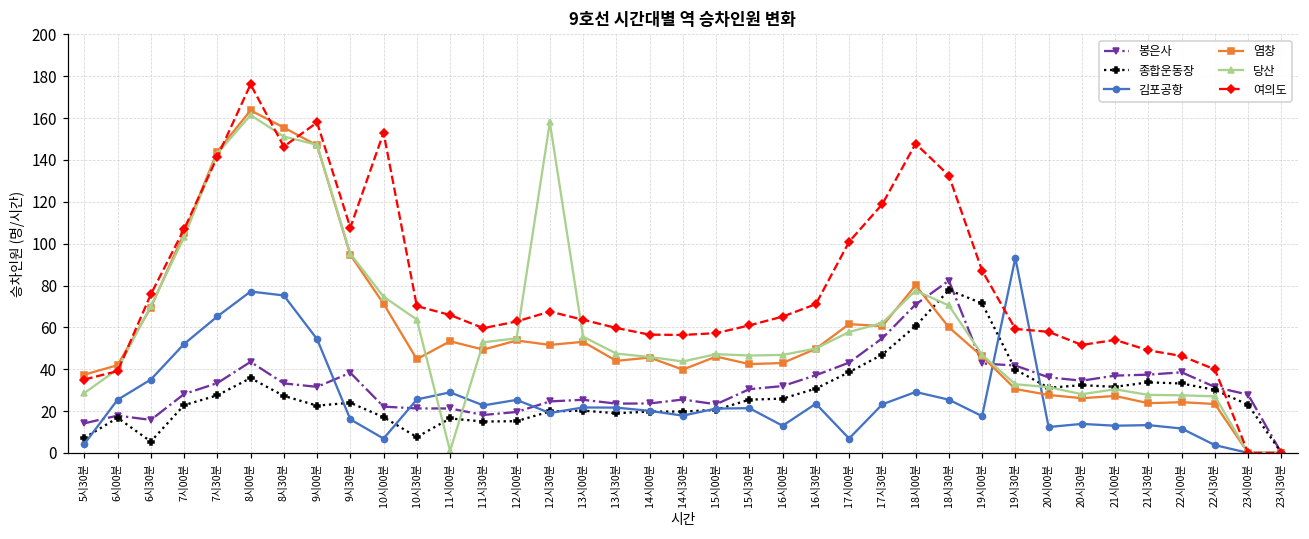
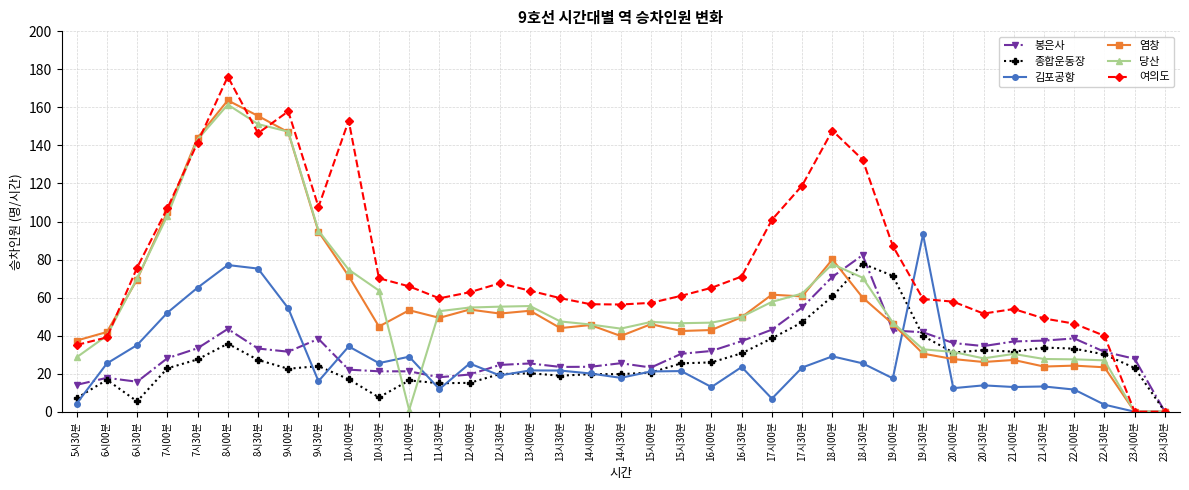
  {
    "봉은사": {
      "5시30분": 14,
      "6시30분": 16,
      "7시00분": 28,
      "7시30분": 33,
      "8시00분": 44,
      "8시30분": 33,
      "9시00분": 32,
      "9시30분": 38,
      "10시00분": 22,
      "10시30분": 21,
      "11시00분": 21,
      "11시30분": 18,
      "12시00분": 20,
      "12시30분": 25,
      "13시00분": 25,
      "13시30분": 24,
      "14시00분": 24,
      "14시30분": 26,
      "15시00분": 23,
      "15시30분": 30,
      "16시00분": 32,
      "16시30분": 37,
      "17시00분": 43,
      "17시30분": 55,
      "18시00분": 71,
      "18시30분": 82,
      "19시00분": 43,
      "19시30분": 42,
      "20시00분": 36,
      "20시30분": 35,
      "21시00분": 37,
      "21시30분": 37,
      "22시00분": 39,
      "22시30분": 32,
      "23시00분": 28
    },
    "종합운동장": {
      "5시30분": 7,
      "6시30분": 5,
      "7시00분": 23,
      "7시30분": 28,
      "8시00분": 36,
      "8시30분": 27,
      "9시00분": 23,
      "9시30분": 24,
      "10시00분": 17,
      "10시30분": 8,
      "11시00분": 16,
      "11시30분": 15,
      "12시00분": 15,
      "13시00분": 20,
      "13시30분": 19,
      "14시30분": 20,
      "15시30분": 25,
      "16시00분": 26,
      "16시30분": 31,
      "17시00분": 39,
      "17시30분": 47,
      "18시00분": 61,
      "18시30분": 78,
      "19시00분": 71,
      "19시30분": 40,
      "20시30분": 32,
      "21시30분": 34,
      "22시00분": 33,
      "22시30분": 30,
      "23시00분": 23
    },
    "김포공항": {
      "5시30분": 4,
      "6시00분": 25,
      "6시30분": 35,
      "7시00분": 52,
      "7시30분": 65,
      "8시00분": 77,
      "8시30분": 75,
      "9시00분": 54,
      "9시30분": 16,
-     "10시00분": 7,
+     "10시00분": 34,
      "10시30분": 26,
      "11시00분": 29,
-     "11시30분": 23,
+     "11시30분": 12,
      "12시00분": 25,
      "13시00분": 22,
      "13시30분": 22,
      "14시30분": 18,
      "15시30분": 21,
      "16시00분": 13,
      "16시30분": 24,
      "17시00분": 7,
      "17시30분": 23,
      "18시00분": 29,
      "18시30분": 25,
      "19시00분": 18,
      "19시30분": 93,
      "20시00분": 12,
      "20시30분": 14,
      "21시00분": 13,
      "21시30분": 13,
      "22시00분": 12,
      "22시30분": 4
    },
    "염창": {
      "5시30분": 37,
      "6시00분": 42,
      "7시00분": 105,
      "8시00분": 164,
      "8시30분": 156,
      "10시00분": 71,
      "10시30분": 45,
      "11시00분": 53,
      "11시30분": 49,
      "12시30분": 52,
      "13시00분": 53,
      "13시30분": 44,
      "14시30분": 40,
      "15시30분": 42,
      "16시00분": 43,
      "17시00분": 62,
      "17시30분": 61,
      "18시00분": 80,
      "18시30분": 60,
      "19시30분": 31,
      "20시00분": 28,
      "20시30분": 26,
      "21시00분": 27,
      "21시30분": 24,
      "22시00분": 24,
      "22시30분": 23
    },
    "당산": {
      "5시30분": 29,
      "7시00분": 103,
      "8시00분": 161,
      "8시30분": 151,
      "10시00분": 75,
      "10시30분": 64,
      "11시00분": 1,
      "11시30분": 53,
-     "12시30분": 158,
+     "12시30분": 55,
      "13시00분": 56,
      "13시30분": 47,
      "14시30분": 44,
      "15시30분": 47,
      "16시00분": 47,
      "17시00분": 58,
      "17시30분": 62,
      "18시00분": 78,
      "18시30분": 70,
      "19시30분": 33,
      "20시30분": 28,
      "21시30분": 28,
      "22시00분": 28,
      "22시30분": 27
    },
    "여의도": {
      "5시30분": 35,
      "6시30분": 76,
      "7시00분": 107,
      "7시30분": 141,
      "8시00분": 176,
      "8시30분": 146,
      "9시00분": 158,
      "9시30분": 108,
      "10시00분": 153,
      "10시30분": 70,
      "11시00분": 66,
      "11시30분": 60,
      "12시00분": 63,
      "12시30분": 68,
      "13시00분": 64,
      "13시30분": 60,
      "14시00분": 57,
      "14시30분": 56,
      "15시00분": 57,
      "15시30분": 61,
      "16시00분": 65,
      "16시30분": 71,
      "17시00분": 101,
      "17시30분": 119,
      "18시00분": 148,
      "18시30분": 133,
      "19시00분": 87,
      "19시30분": 59,
      "20시00분": 58,
      "20시30분": 52,
      "21시00분": 54,
      "21시30분": 49,
      "22시00분": 46,
      "22시30분": 40
    }
  }
